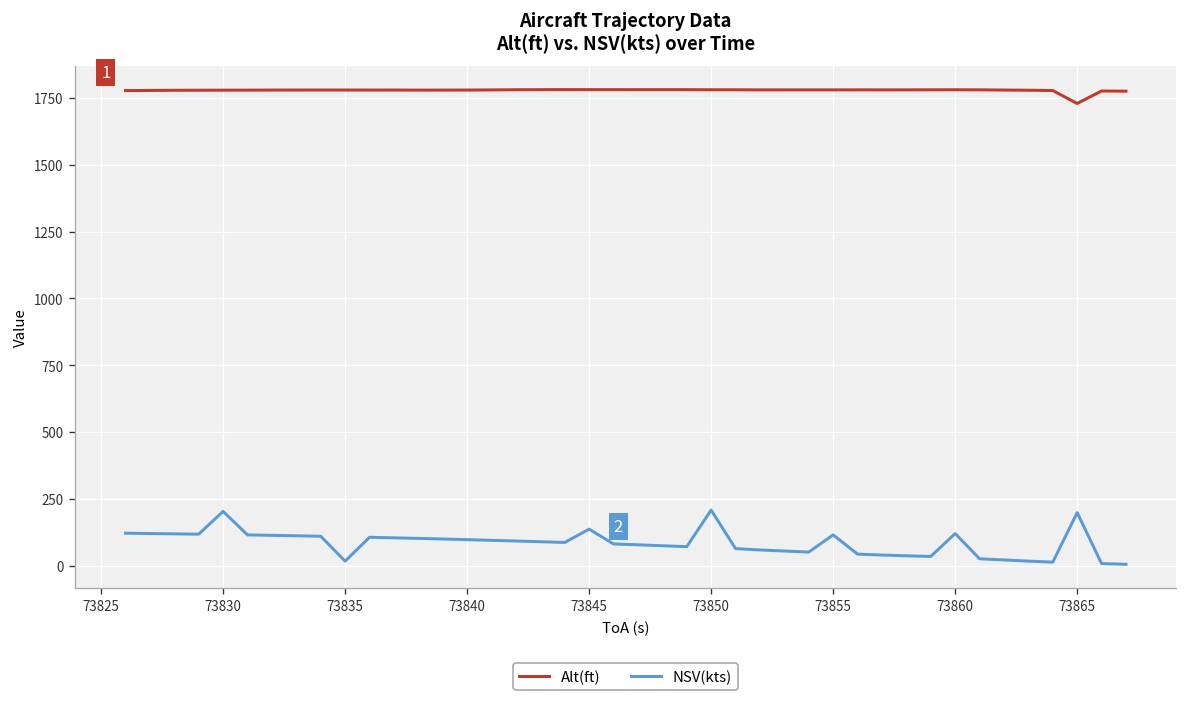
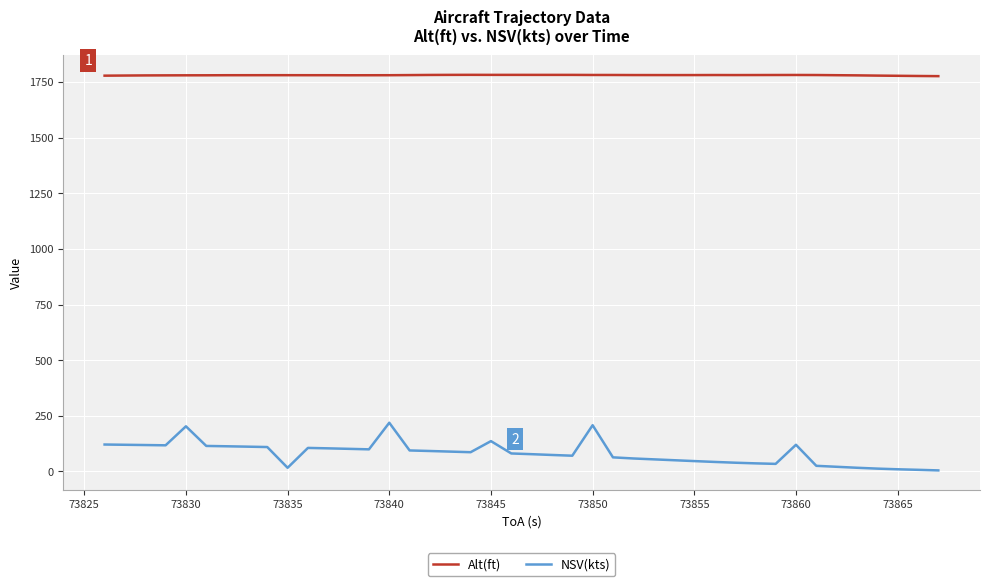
  {
    "Alt(ft)": {
      "73830": 1780,
      "73835": 1780,
      "73840": 1780,
      "73845": 1780,
      "73850": 1780,
      "73855": 1780,
      "73860": 1780,
-     "73865": 1730
+     "73865": 1780
    },
    "NSV(kts)": {
      "73830": 200,
      "73835": 20,
-     "73840": 100,
+     "73840": 220,
      "73845": 140,
      "73850": 210,
-     "73855": 110,
+     "73855": 50,
      "73860": 120,
-     "73865": 200
+     "73865": 10
    }
  }
